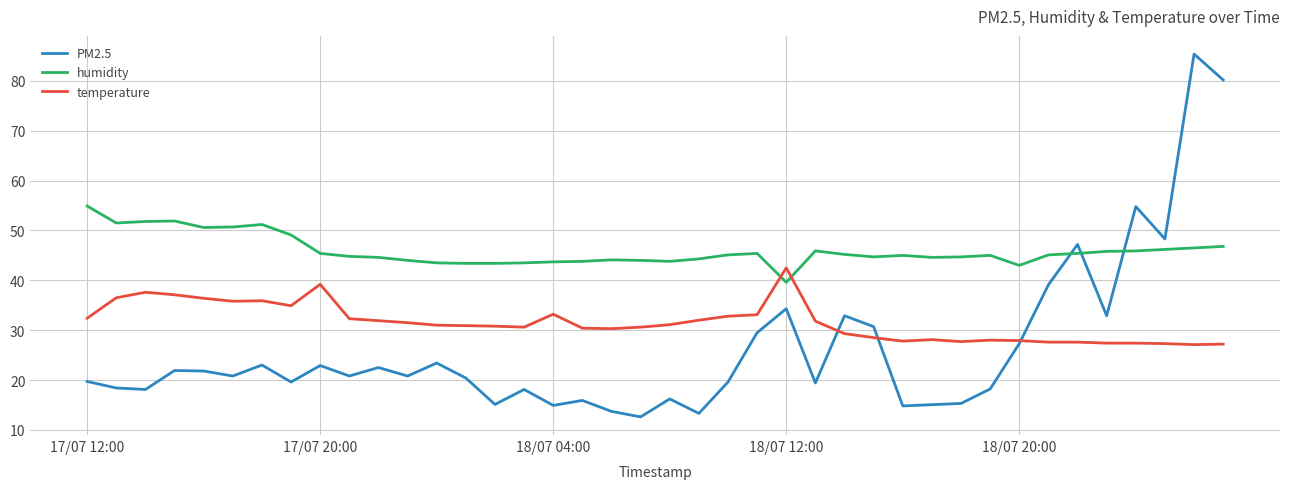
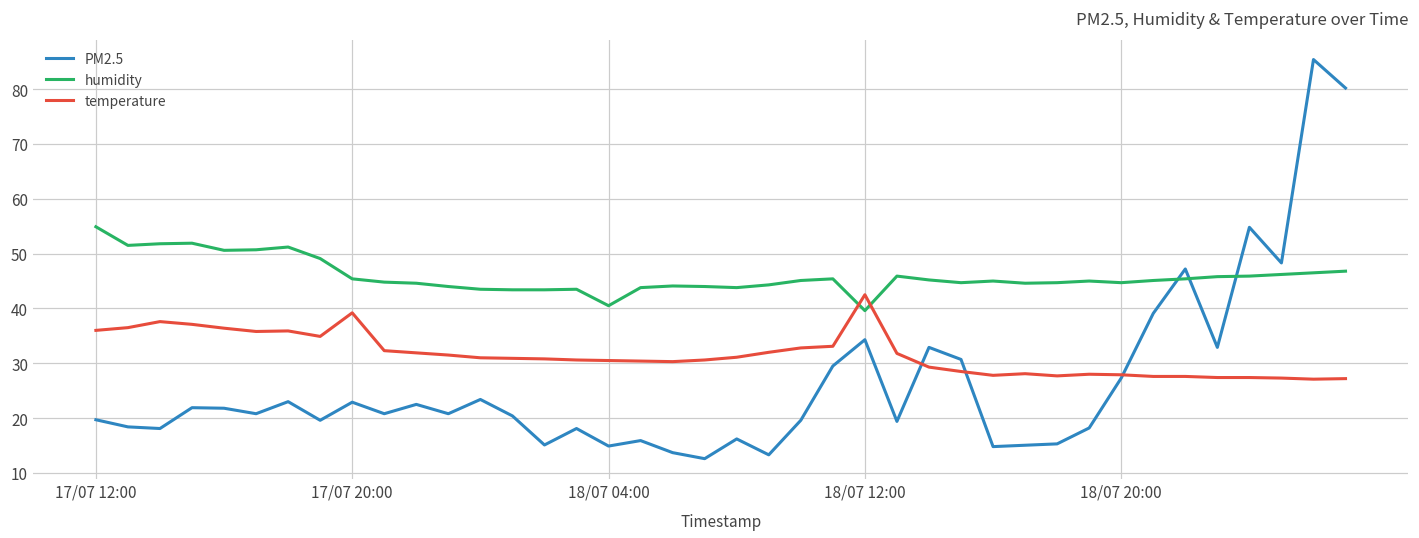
  {
    "PM2.5": {
      "17/07 12:00": 20,
      "17/07 20:00": 23,
      "18/07 04:00": 15,
      "18/07 12:00": 34,
      "18/07 20:00": 27
    },
    "humidity": {
      "17/07 12:00": 55,
      "17/07 20:00": 45,
-     "18/07 04:00": 44,
+     "18/07 04:00": 41,
      "18/07 12:00": 40,
-     "18/07 20:00": 43
+     "18/07 20:00": 45
    },
    "temperature": {
-     "17/07 12:00": 32,
+     "17/07 12:00": 36,
      "17/07 20:00": 39,
-     "18/07 04:00": 33,
+     "18/07 04:00": 31,
      "18/07 12:00": 43,
      "18/07 20:00": 28
    }
  }
